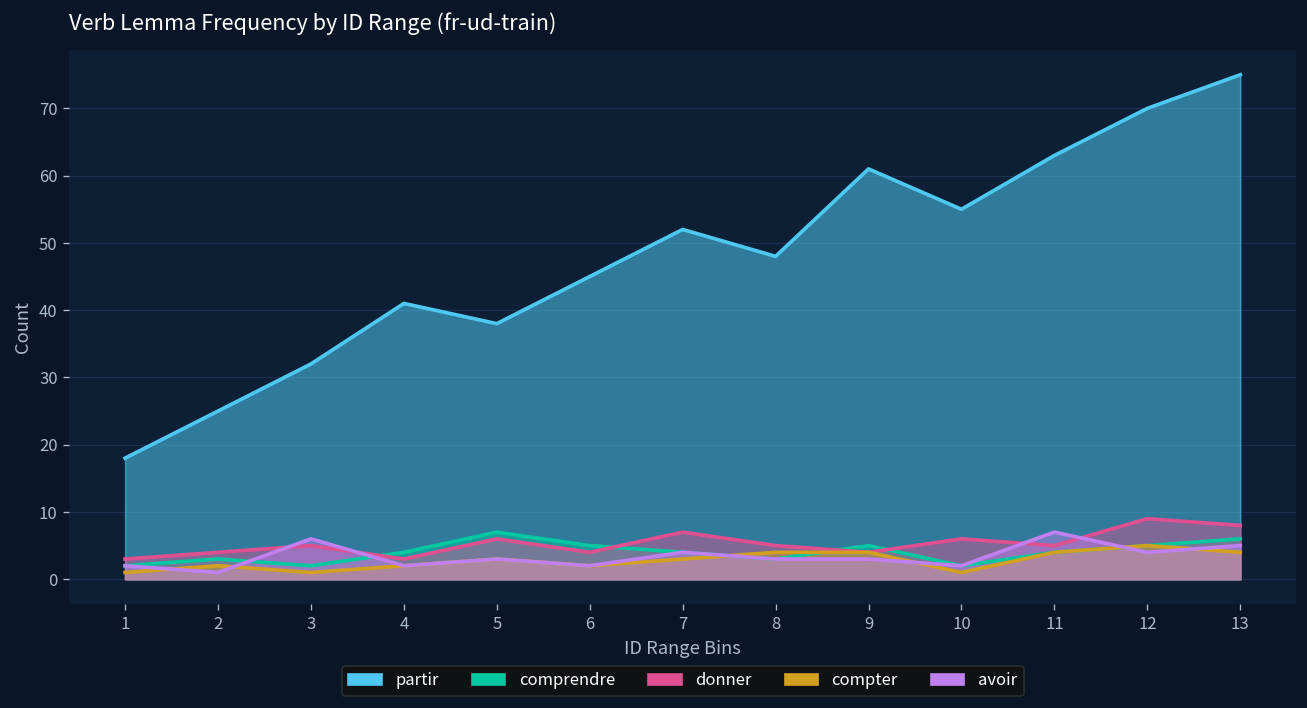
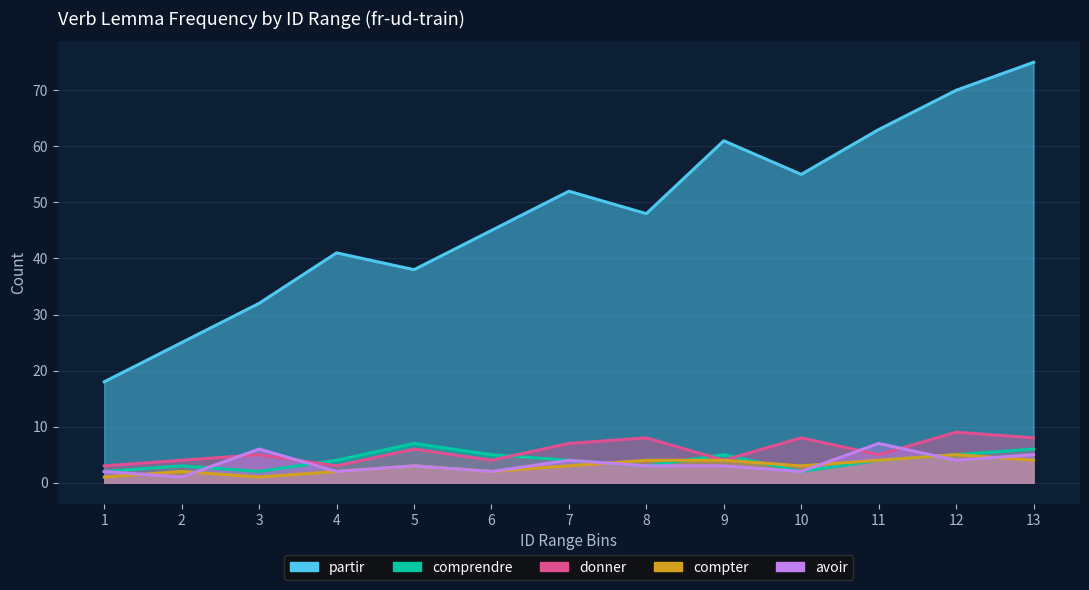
  {
    "partir": {
      "1": 18,
      "2": 25,
      "3": 32,
      "4": 41,
      "5": 38,
      "6": 45,
      "7": 52,
      "8": 48,
      "9": 61,
      "10": 55,
      "11": 63,
      "12": 70,
      "13": 75
    },
    "comprendre": {
      "2": 3,
      "3": 2,
      "4": 4,
      "5": 7,
      "6": 5,
      "9": 5,
      "13": 6
    },
    "donner": {
      "1": 3,
      "2": 4,
      "3": 5,
      "4": 3,
      "5": 6,
      "6": 4,
      "7": 7,
-     "8": 5,
-     "10": 6,
+     "8": 8,
+     "10": 8,
      "11": 5,
      "12": 9,
      "13": 8
    },
    "compter": {
      "1": 1,
      "2": 2,
      "3": 1,
      "7": 3,
      "8": 4,
-     "10": 1,
+     "10": 3,
      "13": 4
    },
    "avoir": {
      "2": 1,
      "3": 6,
      "9": 3,
      "11": 7,
      "12": 4,
      "13": 5
    }
  }
